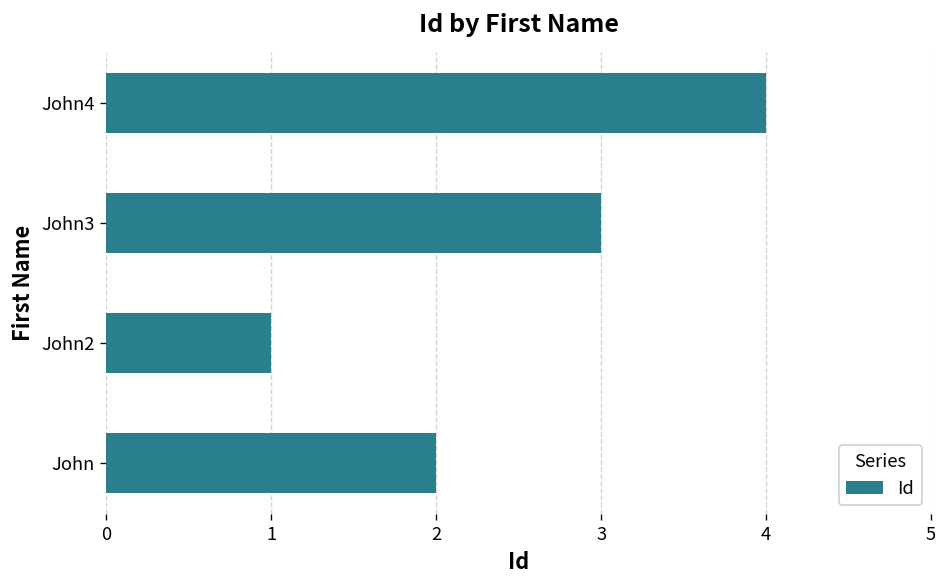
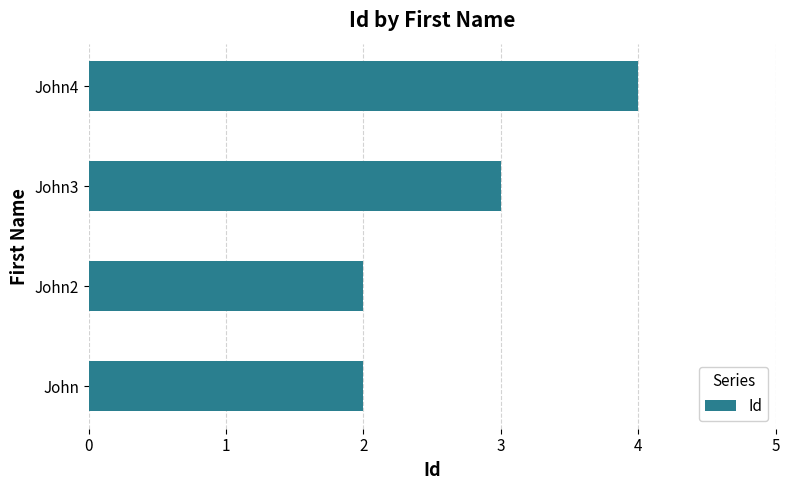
  {
    "John4": 4,
    "John3": 3,
-   "John2": 1,
+   "John2": 2,
    "John": 2
  }
